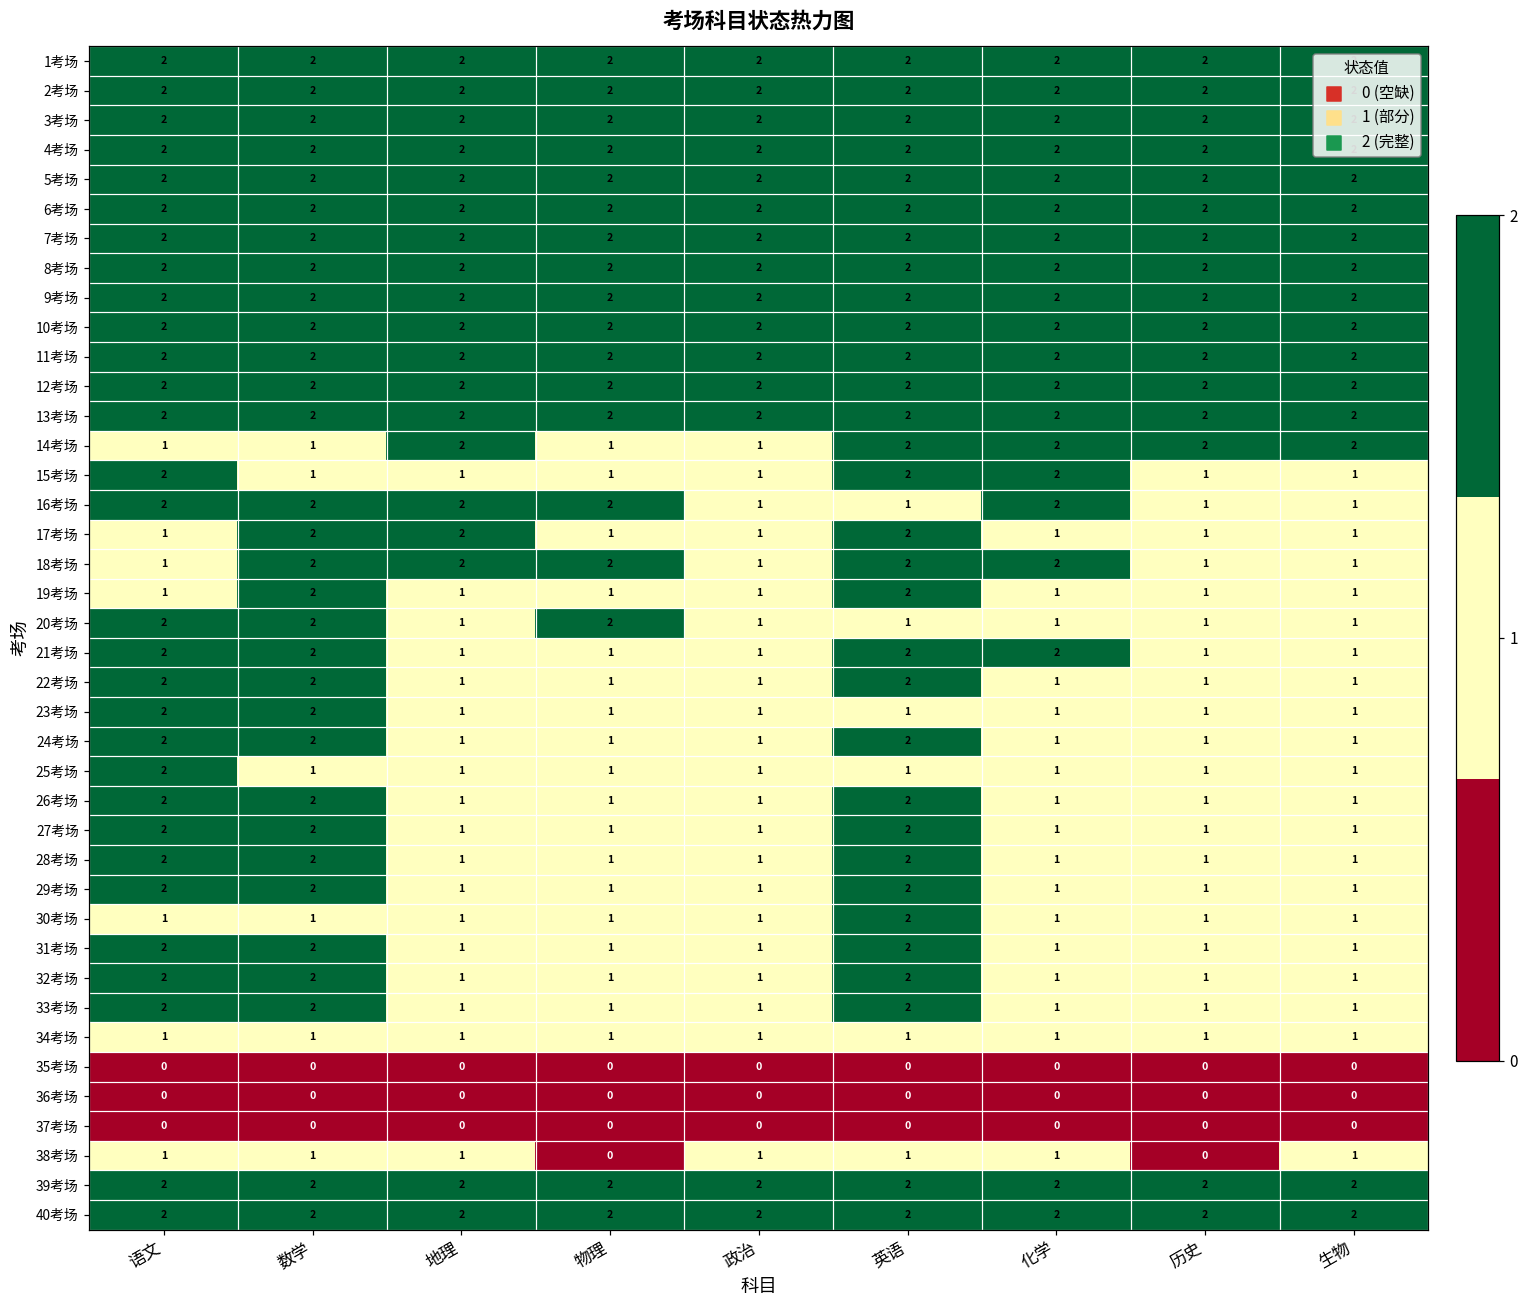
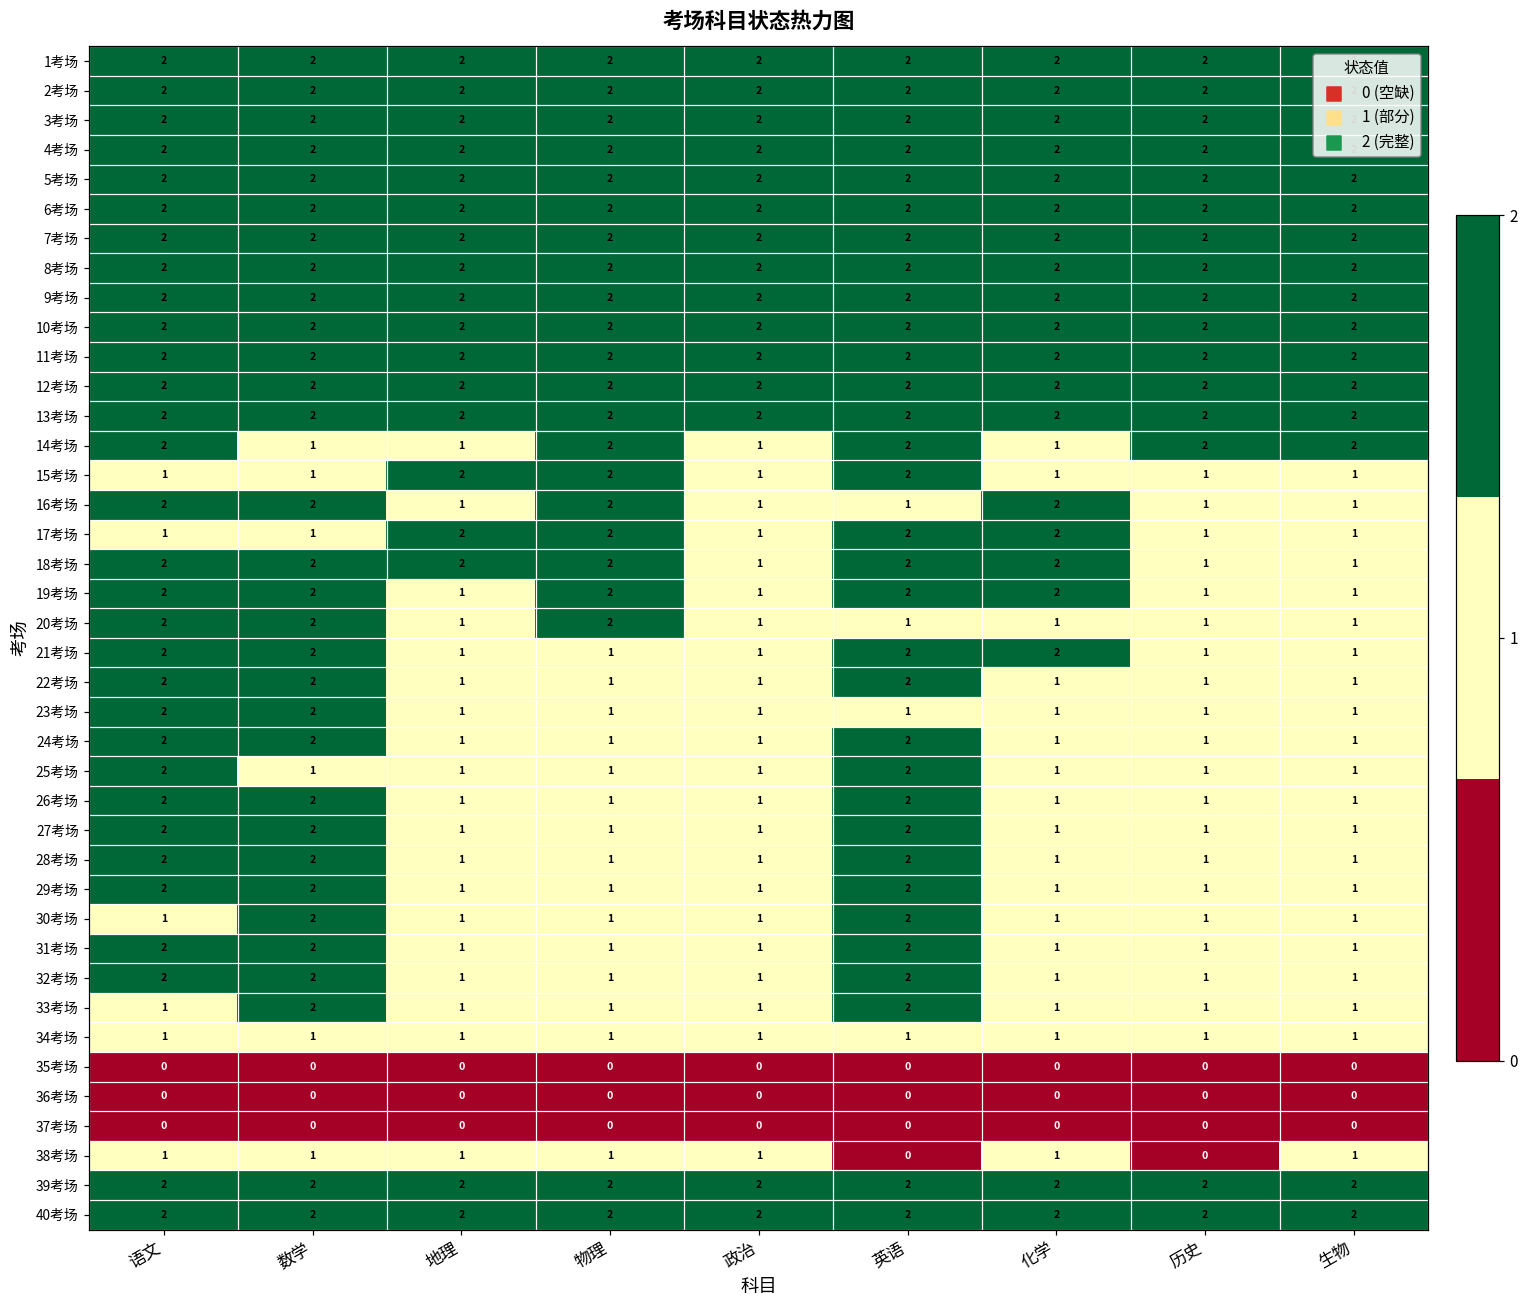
  {
    "14考场": {
-     "语文": 1,
+     "语文": 2,
      "数学": 1,
-     "地理": 2,
-     "物理": 1,
+     "地理": 1,
+     "物理": 2,
      "政治": 1,
      "英语": 2,
-     "化学": 2,
+     "化学": 1,
      "历史": 2,
      "生物": 2
    },
    "15考场": {
-     "语文": 2,
+     "语文": 1,
      "数学": 1,
-     "地理": 1,
-     "物理": 1,
+     "地理": 2,
+     "物理": 2,
      "政治": 1,
      "英语": 2,
-     "化学": 2,
+     "化学": 1,
      "历史": 1,
      "生物": 1
    },
    "16考场": {
      "语文": 2,
      "数学": 2,
-     "地理": 2,
+     "地理": 1,
      "物理": 2,
      "政治": 1,
      "英语": 1,
      "化学": 2,
      "历史": 1,
      "生物": 1
    },
    "17考场": {
      "语文": 1,
-     "数学": 2,
+     "数学": 1,
      "地理": 2,
-     "物理": 1,
+     "物理": 2,
      "政治": 1,
      "英语": 2,
-     "化学": 1,
+     "化学": 2,
      "历史": 1,
      "生物": 1
    },
    "18考场": {
-     "语文": 1,
+     "语文": 2,
      "数学": 2,
      "地理": 2,
      "物理": 2,
      "政治": 1,
      "英语": 2,
      "化学": 2,
      "历史": 1,
      "生物": 1
    },
    "19考场": {
-     "语文": 1,
+     "语文": 2,
      "数学": 2,
      "地理": 1,
-     "物理": 1,
+     "物理": 2,
      "政治": 1,
      "英语": 2,
-     "化学": 1,
+     "化学": 2,
      "历史": 1,
      "生物": 1
    },
    "25考场": {
      "语文": 2,
      "数学": 1,
      "地理": 1,
      "物理": 1,
      "政治": 1,
-     "英语": 1,
+     "英语": 2,
      "化学": 1,
      "历史": 1,
      "生物": 1
    },
    "30考场": {
      "语文": 1,
-     "数学": 1,
+     "数学": 2,
      "地理": 1,
      "物理": 1,
      "政治": 1,
      "英语": 2,
      "化学": 1,
      "历史": 1,
      "生物": 1
    },
    "33考场": {
-     "语文": 2,
+     "语文": 1,
      "数学": 2,
      "地理": 1,
      "物理": 1,
      "政治": 1,
      "英语": 2,
      "化学": 1,
      "历史": 1,
      "生物": 1
    },
    "38考场": {
      "语文": 1,
      "数学": 1,
      "地理": 1,
-     "物理": 0,
+     "物理": 1,
      "政治": 1,
-     "英语": 1,
+     "英语": 0,
      "化学": 1,
      "历史": 0,
      "生物": 1
    }
  }
